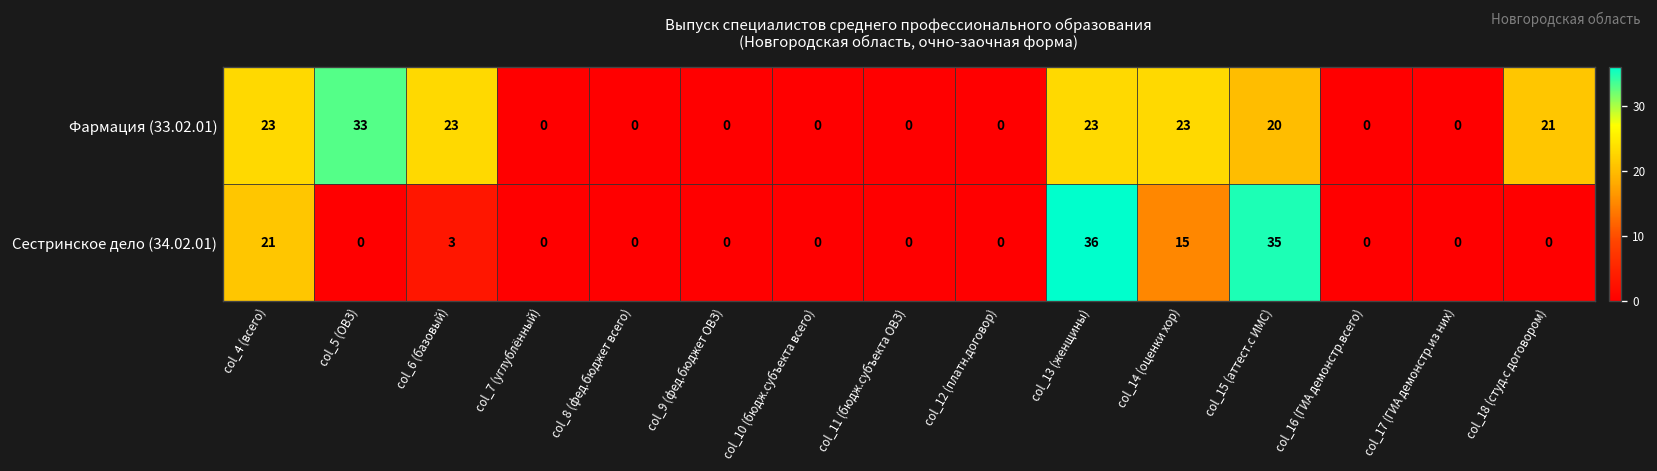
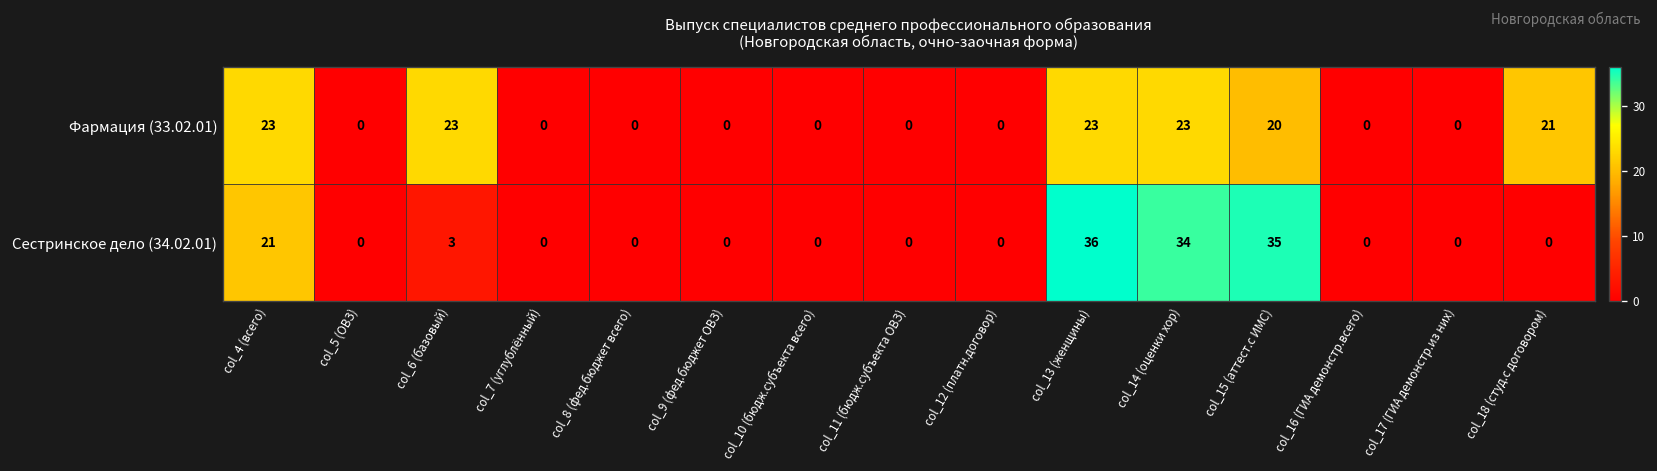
  {
    "Фармация (33.02.01)": {
      "col_4 (всего)": 23,
-     "col_5 (ОВЗ)": 33,
+     "col_5 (ОВЗ)": 0,
      "col_6 (базовый)": 23,
      "col_7 (углублённый)": 0,
      "col_8 (фед.бюджет всего)": 0,
      "col_9 (фед.бюджет ОВЗ)": 0,
      "col_10 (бюдж.субъекта всего)": 0,
      "col_11 (бюдж.субъекта ОВЗ)": 0,
      "col_12 (платн.договор)": 0,
      "col_13 (женщины)": 23,
      "col_14 (оценки хор)": 23,
      "col_15 (аттест.с ИМС)": 20,
      "col_16 (ГИА демонстр.всего)": 0,
      "col_17 (ГИА демонстр.из них)": 0,
      "col_18 (студ.с договором)": 21
    },
    "Сестринское дело (34.02.01)": {
      "col_4 (всего)": 21,
      "col_5 (ОВЗ)": 0,
      "col_6 (базовый)": 3,
      "col_7 (углублённый)": 0,
      "col_8 (фед.бюджет всего)": 0,
      "col_9 (фед.бюджет ОВЗ)": 0,
      "col_10 (бюдж.субъекта всего)": 0,
      "col_11 (бюдж.субъекта ОВЗ)": 0,
      "col_12 (платн.договор)": 0,
      "col_13 (женщины)": 36,
-     "col_14 (оценки хор)": 15,
+     "col_14 (оценки хор)": 34,
      "col_15 (аттест.с ИМС)": 35,
      "col_16 (ГИА демонстр.всего)": 0,
      "col_17 (ГИА демонстр.из них)": 0,
      "col_18 (студ.с договором)": 0
    }
  }
